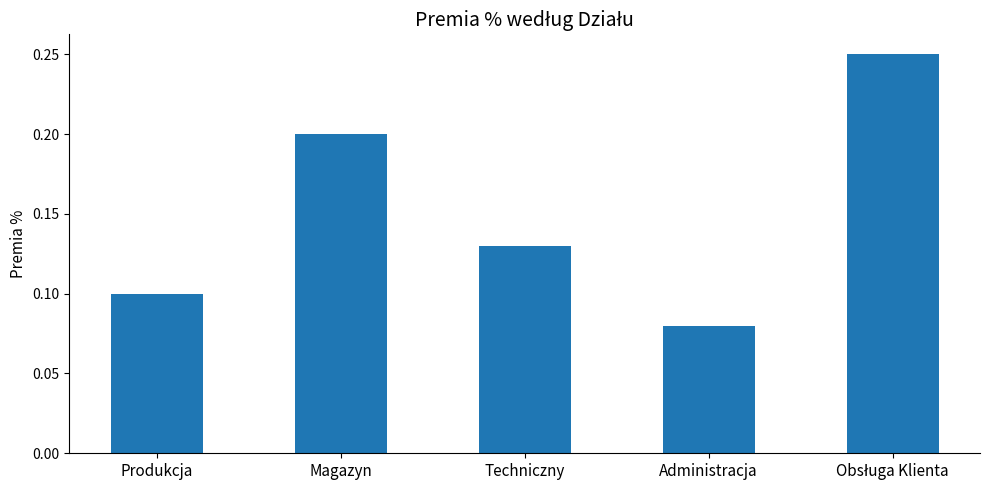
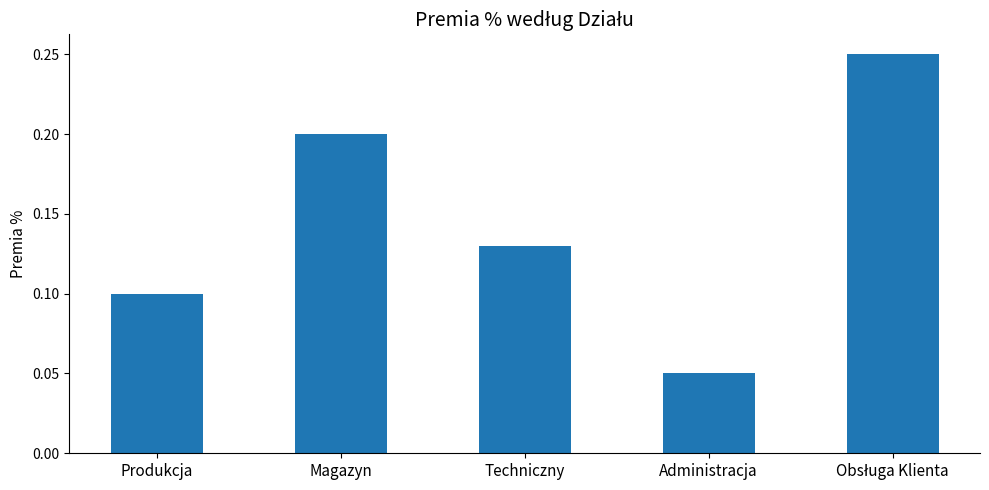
  {
    "Produkcja": 0.10,
    "Magazyn": 0.20,
    "Techniczny": 0.13,
-   "Administracja": 0.08,
+   "Administracja": 0.05,
    "Obsługa Klienta": 0.25
  }
